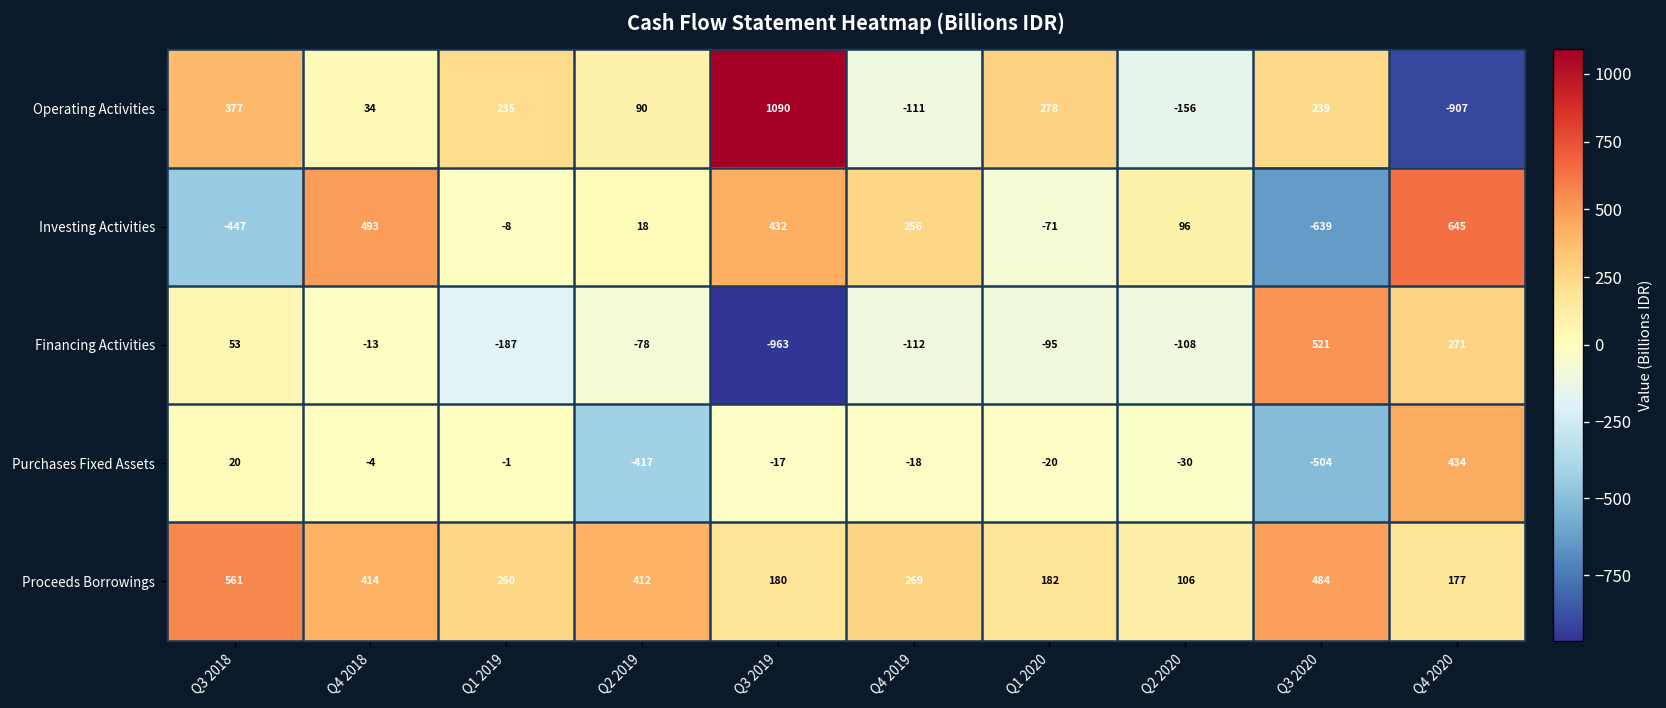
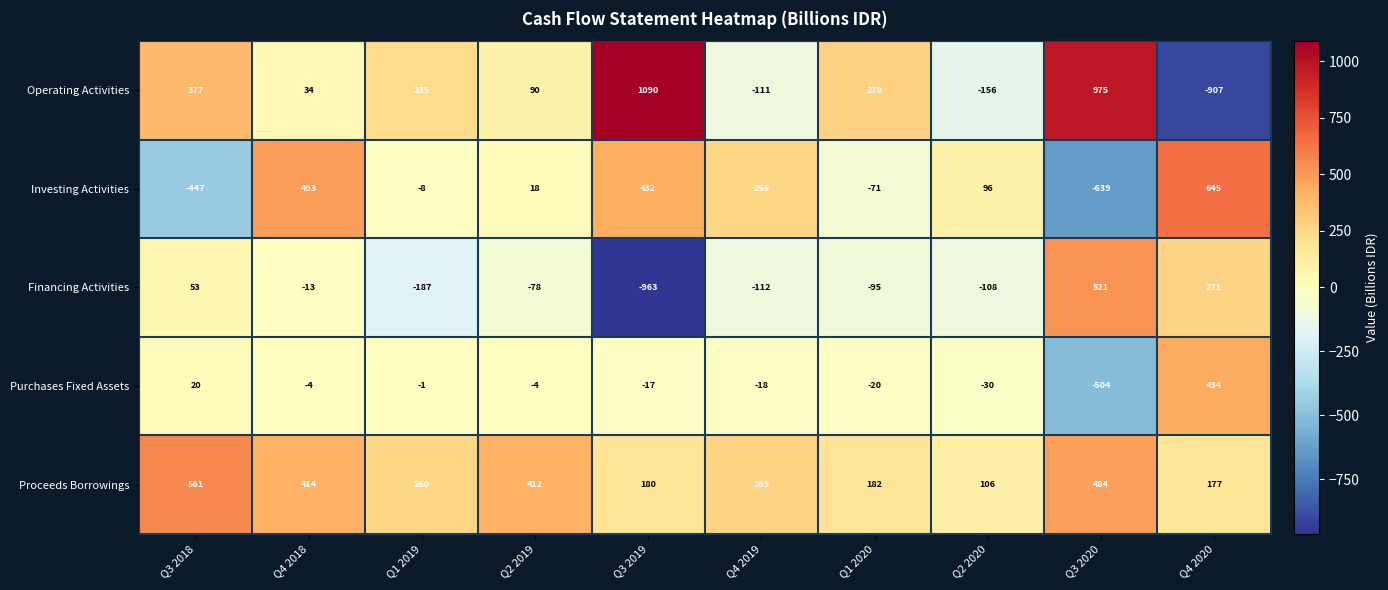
  {
    "Operating Activities": {
      "Q3 2018": 377,
      "Q4 2018": 34,
      "Q1 2019": 235,
      "Q2 2019": 90,
      "Q3 2019": 1090,
      "Q4 2019": -111,
      "Q1 2020": 278,
      "Q2 2020": -156,
-     "Q3 2020": 239,
+     "Q3 2020": 975,
      "Q4 2020": -907
    },
    "Investing Activities": {
      "Q3 2018": -447,
      "Q4 2018": 493,
      "Q1 2019": -8,
      "Q2 2019": 18,
      "Q3 2019": 432,
      "Q4 2019": 256,
      "Q1 2020": -71,
      "Q2 2020": 96,
      "Q3 2020": -639,
      "Q4 2020": 645
    },
    "Financing Activities": {
      "Q3 2018": 53,
      "Q4 2018": -13,
      "Q1 2019": -187,
      "Q2 2019": -78,
      "Q3 2019": -963,
      "Q4 2019": -112,
      "Q1 2020": -95,
      "Q2 2020": -108,
      "Q3 2020": 521,
      "Q4 2020": 271
    },
    "Purchases Fixed Assets": {
      "Q3 2018": 20,
      "Q4 2018": -4,
      "Q1 2019": -1,
-     "Q2 2019": -417,
+     "Q2 2019": -4,
      "Q3 2019": -17,
      "Q4 2019": -18,
      "Q1 2020": -20,
      "Q2 2020": -30,
      "Q3 2020": -504,
      "Q4 2020": 434
    },
    "Proceeds Borrowings": {
      "Q3 2018": 561,
      "Q4 2018": 414,
      "Q1 2019": 260,
      "Q2 2019": 412,
      "Q3 2019": 180,
      "Q4 2019": 269,
      "Q1 2020": 182,
      "Q2 2020": 106,
      "Q3 2020": 484,
      "Q4 2020": 177
    }
  }
